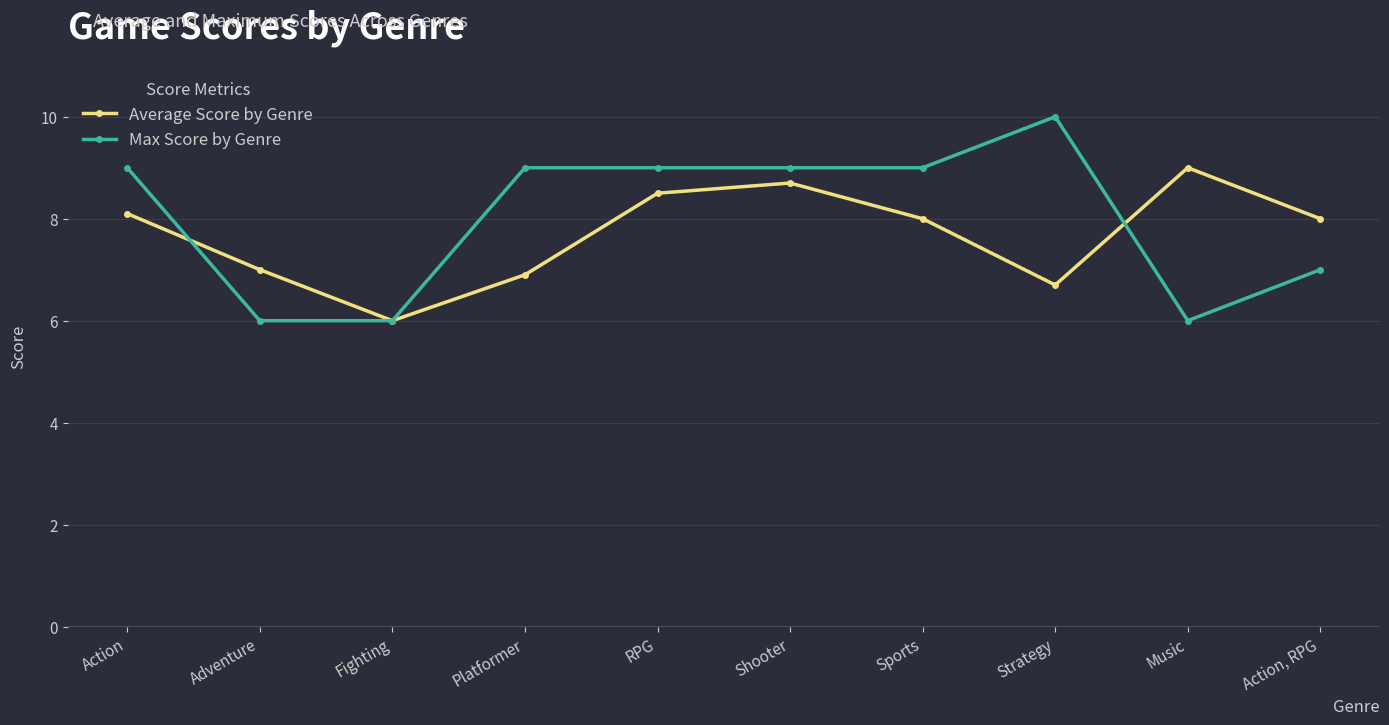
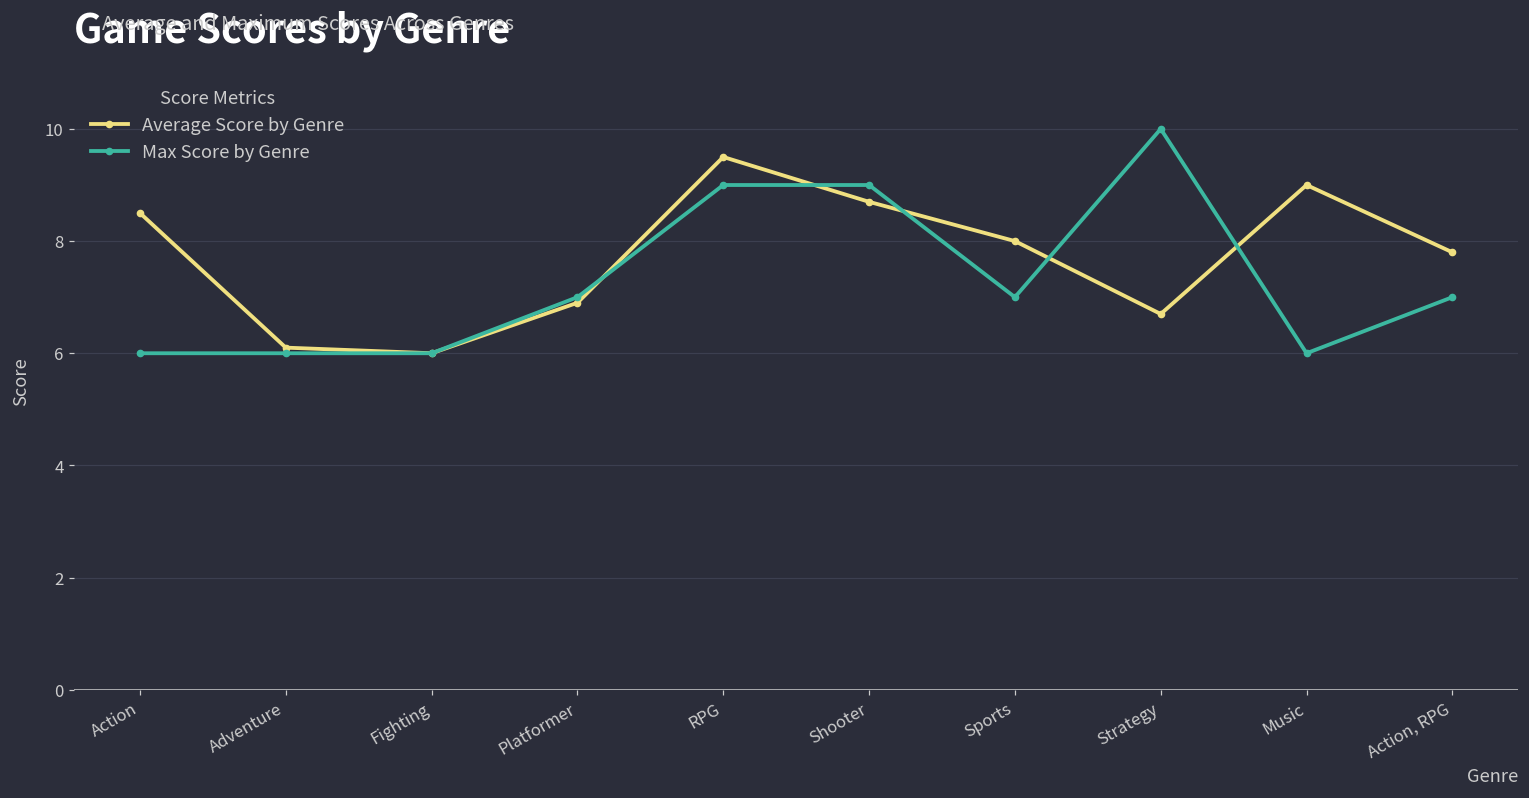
  {
    "Average Score by Genre": {
-     "Action": 8.1,
-     "Adventure": 7.0,
+     "Action": 8.5,
+     "Adventure": 6.1,
      "Platformer": 6.9,
-     "RPG": 8.5,
+     "RPG": 9.5,
      "Shooter": 8.7,
      "Sports": 8.0,
      "Strategy": 6.7,
      "Music": 9.0,
-     "Action, RPG": 8.0
+     "Action, RPG": 7.8
    },
    "Max Score by Genre": {
-     "Action": 9,
+     "Action": 6,
      "Adventure": 6,
-     "Platformer": 9,
+     "Platformer": 7,
      "RPG": 9,
      "Shooter": 9,
-     "Sports": 9,
+     "Sports": 7,
      "Strategy": 10,
      "Music": 6,
      "Action, RPG": 7
    }
  }
